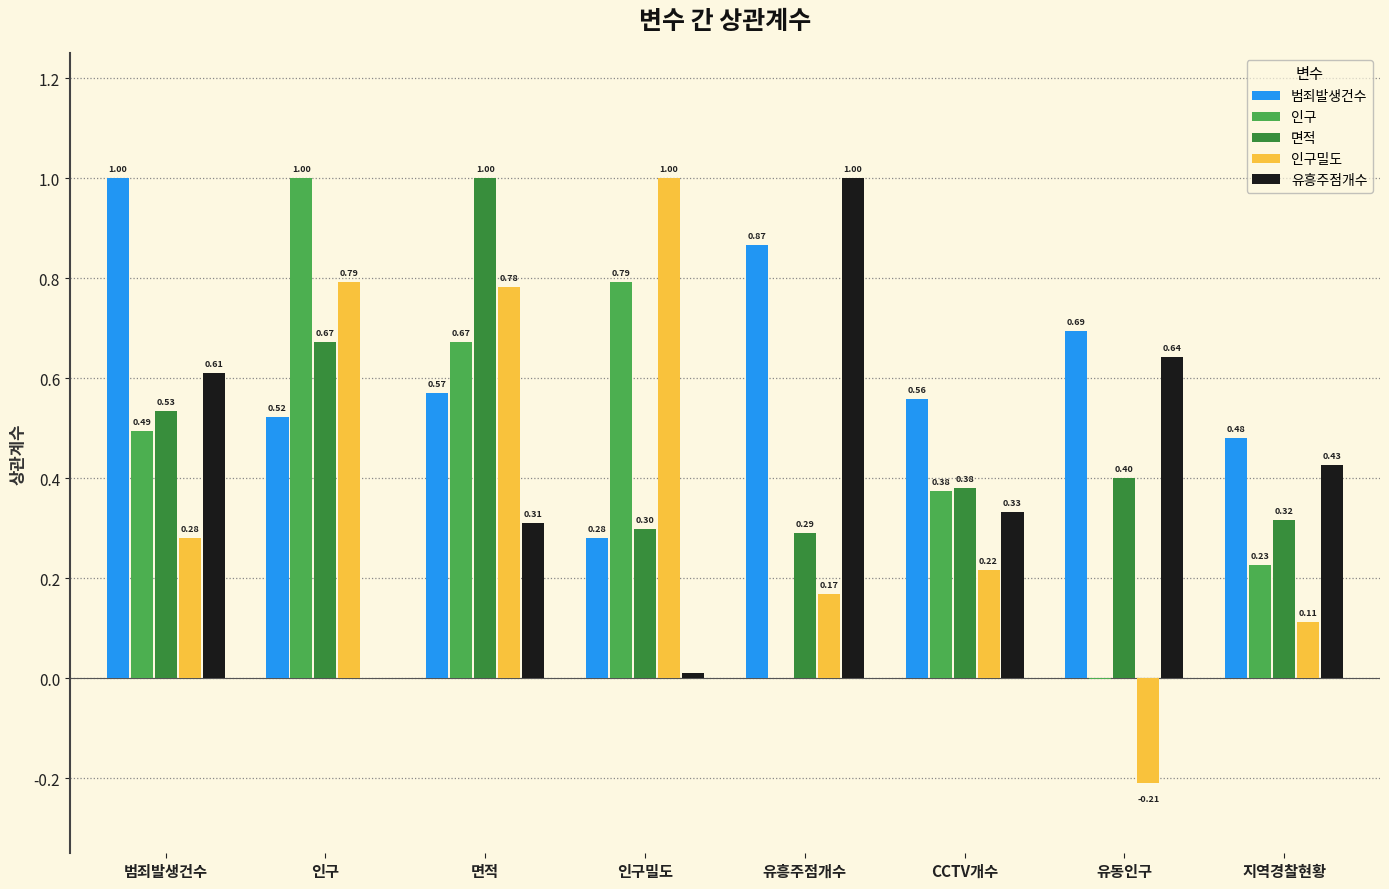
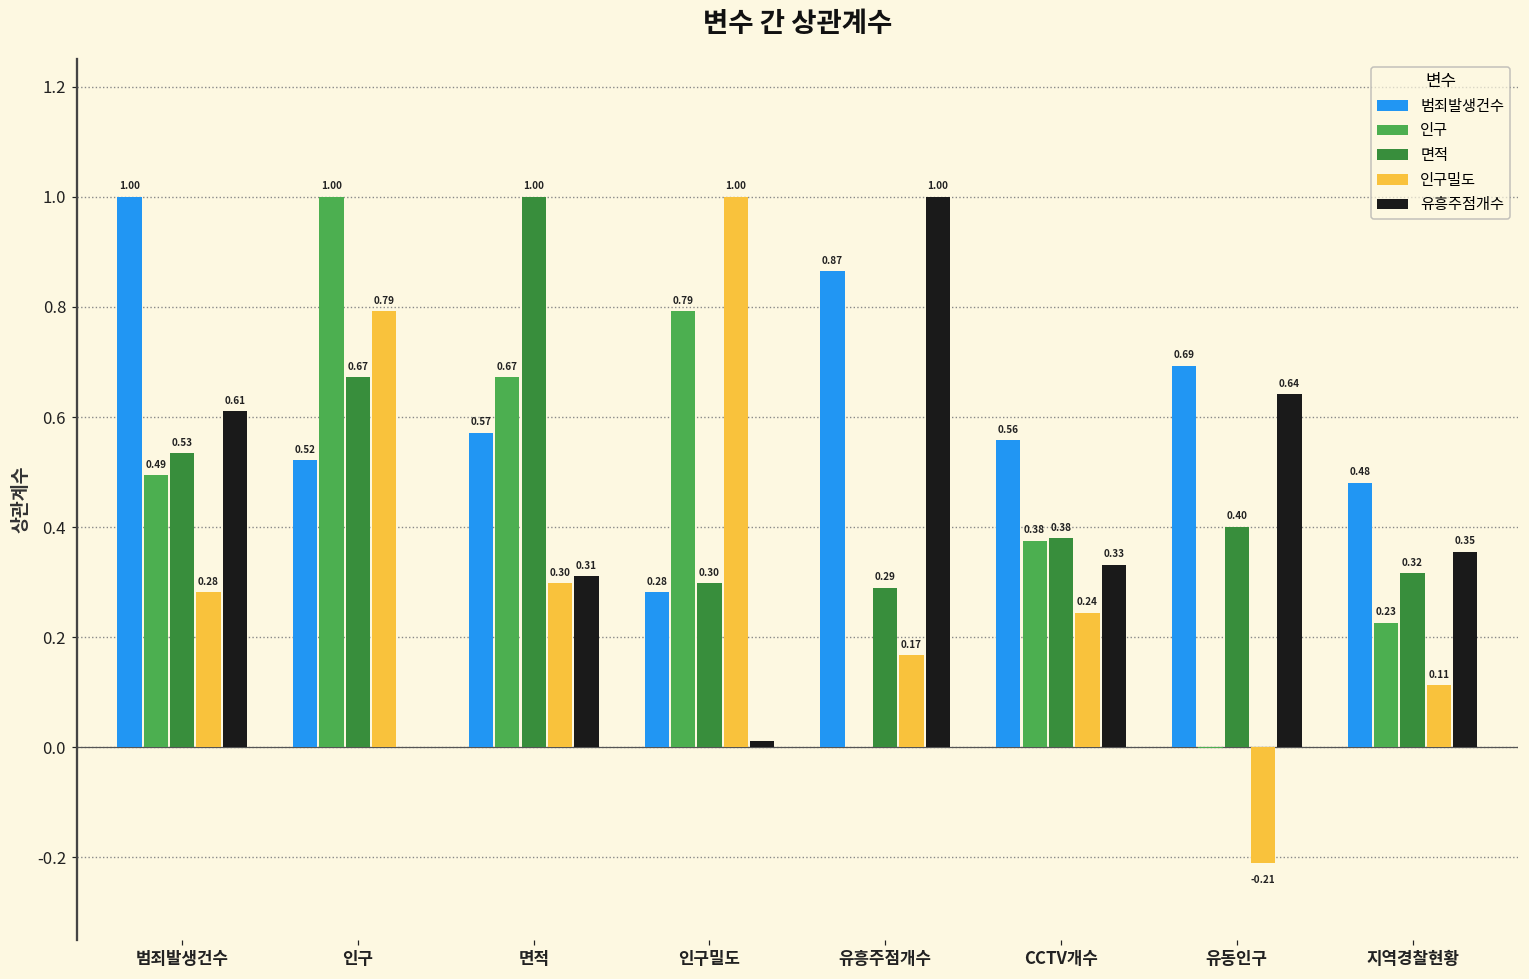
  {
    "범죄발생건수": {
      "범죄발생건수": 1.00,
      "인구": 0.52,
      "면적": 0.57,
      "인구밀도": 0.28,
      "유흥주점개수": 0.87,
      "CCTV개수": 0.56,
      "유동인구": 0.69,
      "지역경찰현황": 0.48
    },
    "인구밀도": {
      "범죄발생건수": 0.28,
      "인구": 0.79,
-     "면적": 0.78,
+     "면적": 0.30,
      "인구밀도": 1.00,
      "유흥주점개수": 0.17,
-     "CCTV개수": 0.22,
+     "CCTV개수": 0.24,
      "유동인구": -0.21,
      "지역경찰현황": 0.11
    },
    "유흥주점개수": {
      "범죄발생건수": 0.61,
      "면적": 0.31,
      "유흥주점개수": 1.00,
      "CCTV개수": 0.33,
      "유동인구": 0.64,
-     "지역경찰현황": 0.43
+     "지역경찰현황": 0.35
    }
  }
